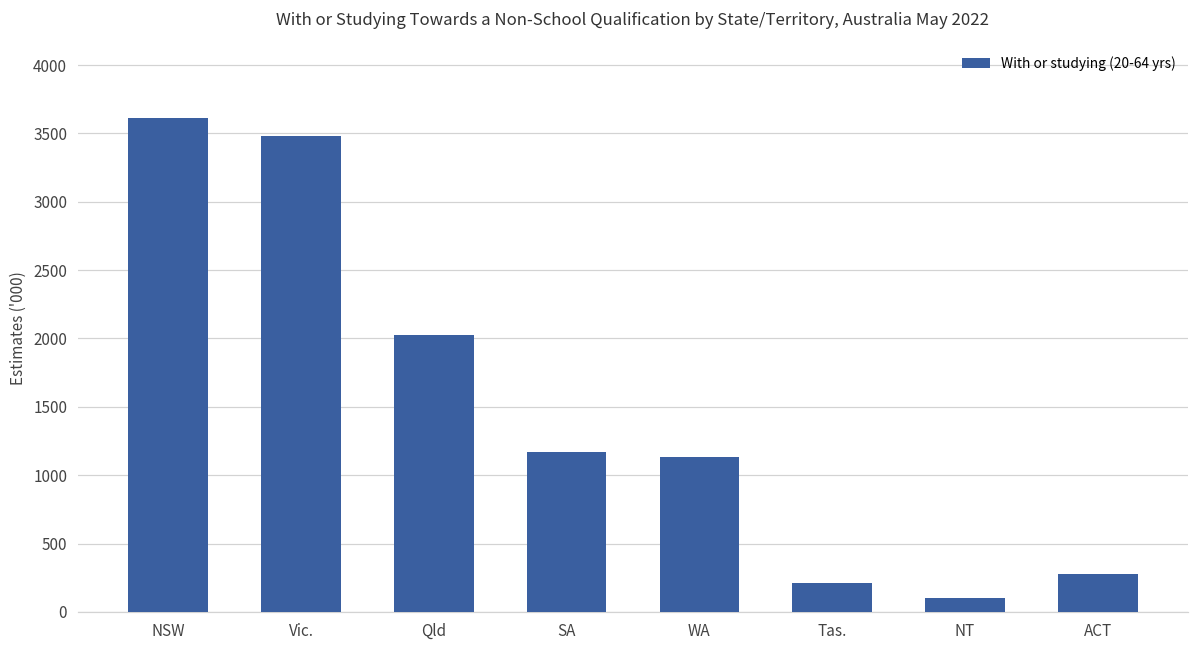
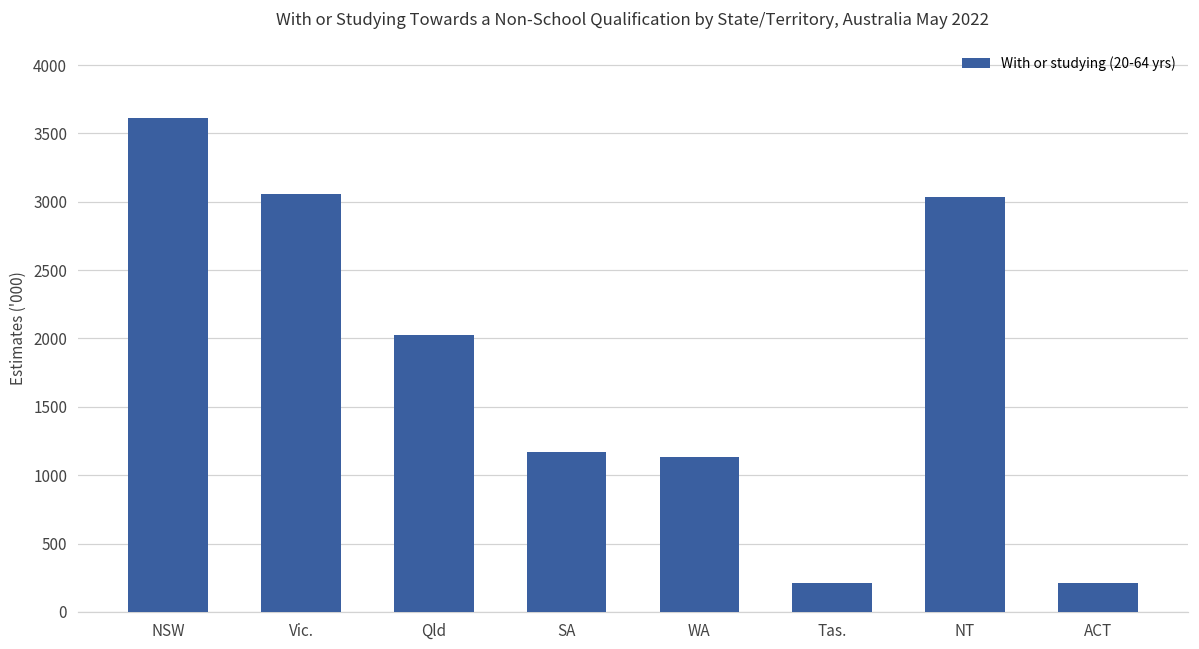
  {
    "NSW": 3610,
-   "Vic.": 3480,
+   "Vic.": 3060,
    "Qld": 2020,
    "SA": 1170,
    "WA": 1130,
    "Tas.": 210,
-   "NT": 100,
-   "ACT": 280
+   "NT": 3030,
+   "ACT": 210
  }
